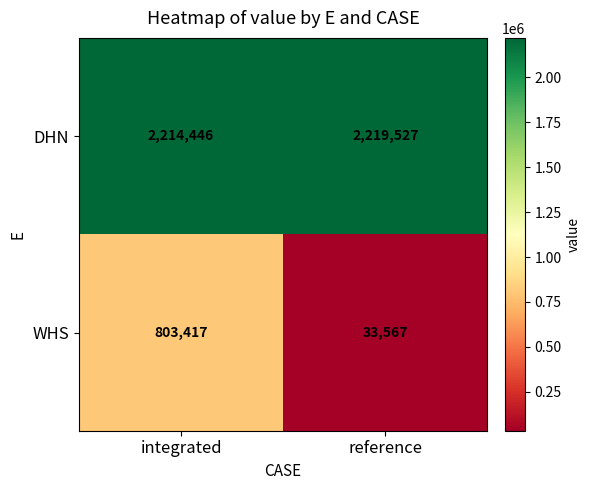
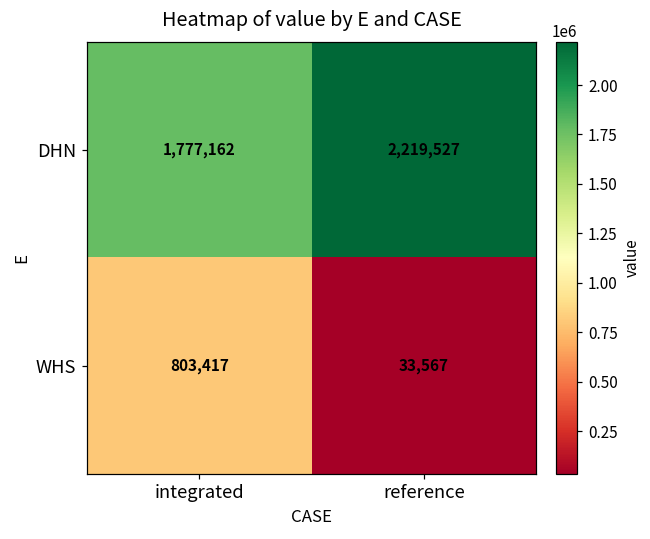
  {
    "DHN": {
-     "integrated": "2,214,446",
+     "integrated": "1,777,162",
      "reference": "2,219,527"
    },
    "WHS": {
      "integrated": "803,417",
      "reference": "33,567"
    }
  }
